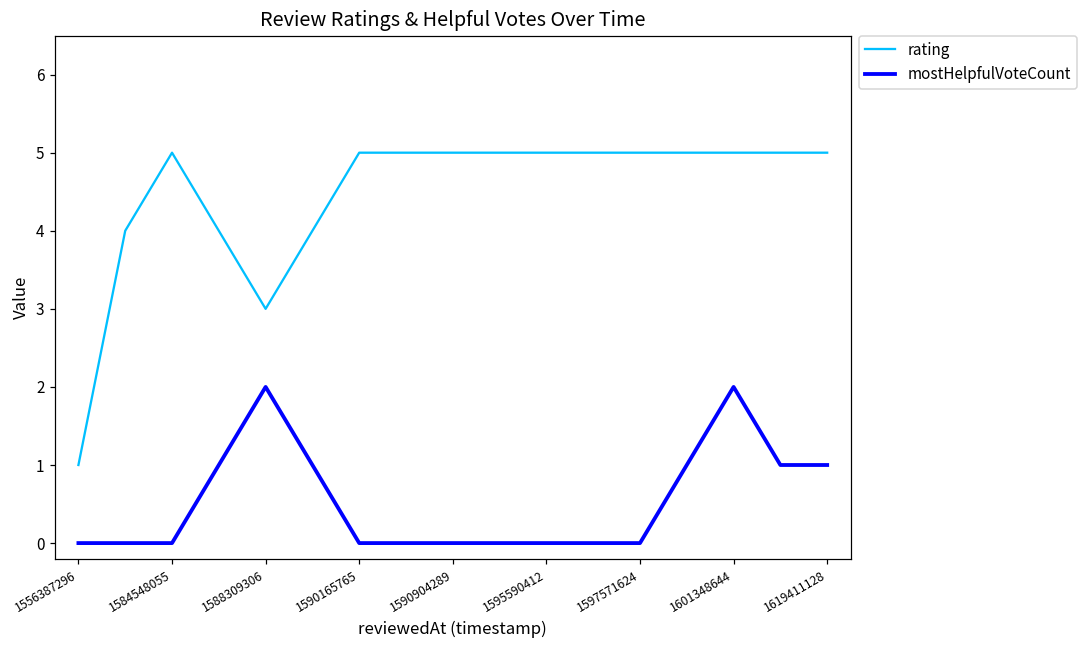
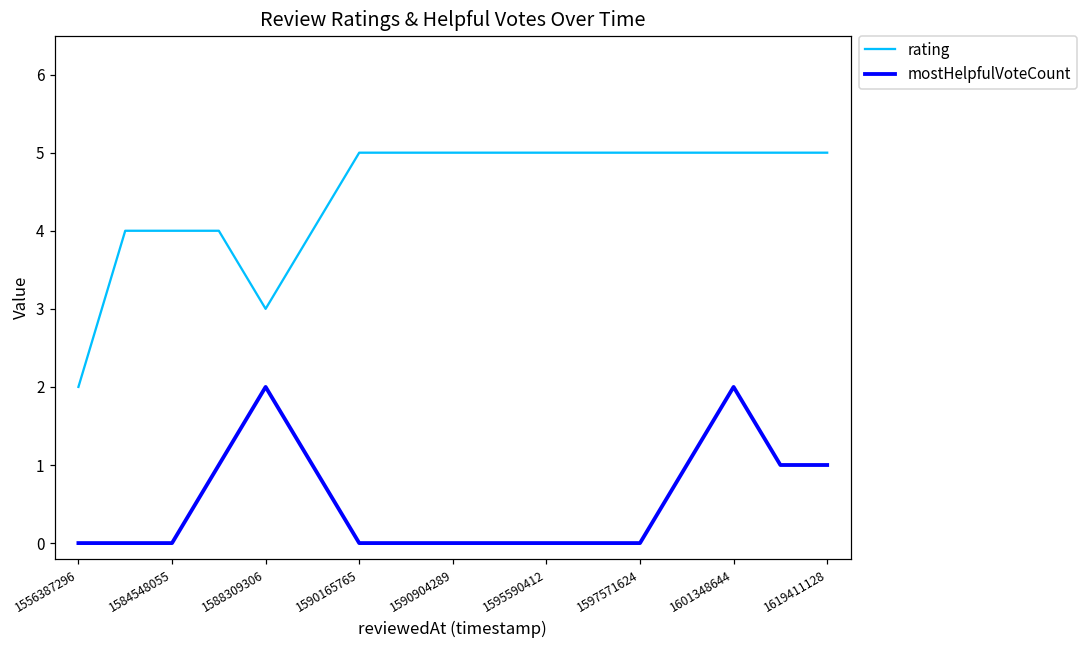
  {
    "rating": {
-     "1556387296": 1,
-     "1584548055": 5,
+     "1556387296": 2,
+     "1584548055": 4,
      "1588309306": 3,
      "1590165765": 5,
      "1590904289": 5,
      "1595590412": 5,
      "1597571624": 5,
      "1601348644": 5,
      "1619411128": 5
    },
    "mostHelpfulVoteCount": {
      "1556387296": 0,
      "1584548055": 0,
      "1588309306": 2,
      "1590165765": 0,
      "1590904289": 0,
      "1595590412": 0,
      "1597571624": 0,
      "1601348644": 2,
      "1619411128": 1
    }
  }
